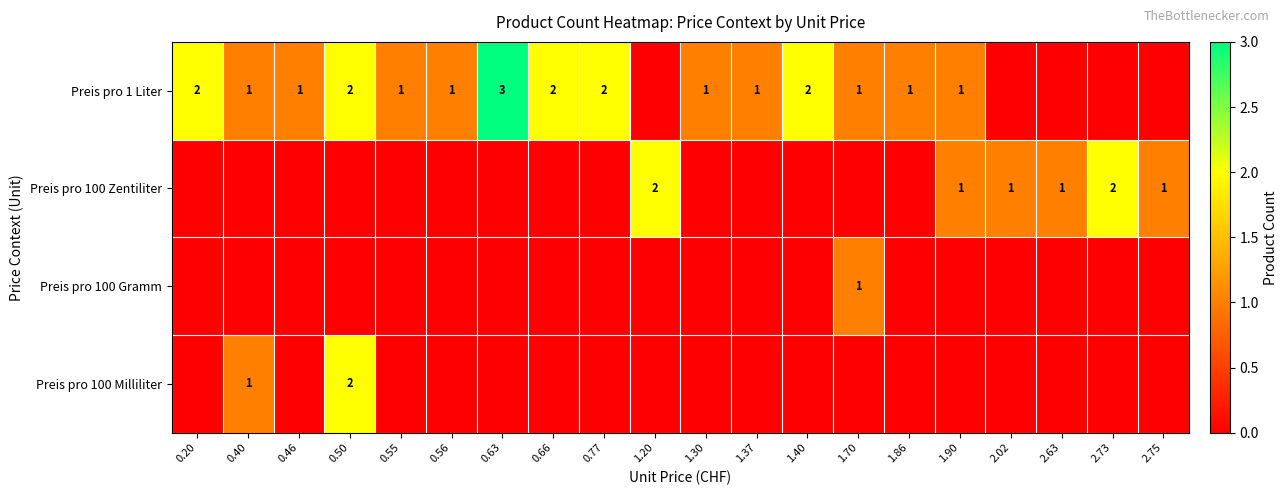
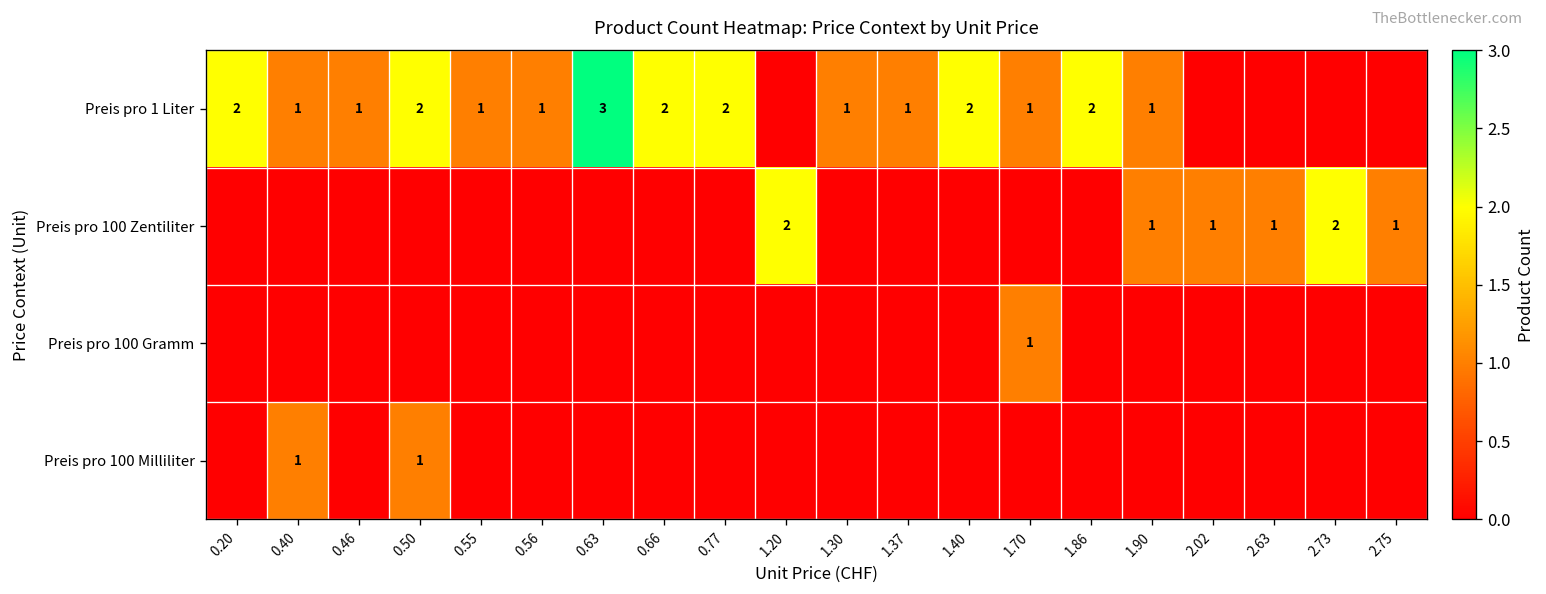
  {
    "Preis pro 1 Liter": {
      "0.20": 2,
      "0.40": 1,
      "0.46": 1,
      "0.50": 2,
      "0.55": 1,
      "0.56": 1,
      "0.63": 3,
      "0.66": 2,
      "0.77": 2,
      "1.30": 1,
      "1.37": 1,
      "1.40": 2,
      "1.70": 1,
-     "1.86": 1,
+     "1.86": 2,
      "1.90": 1
    },
    "Preis pro 100 Zentiliter": {
      "1.20": 2,
      "1.90": 1,
      "2.02": 1,
      "2.63": 1,
      "2.73": 2,
      "2.75": 1
    },
    "Preis pro 100 Gramm": {
      "1.70": 1
    },
    "Preis pro 100 Milliliter": {
      "0.40": 1,
-     "0.50": 2
+     "0.50": 1
    }
  }
